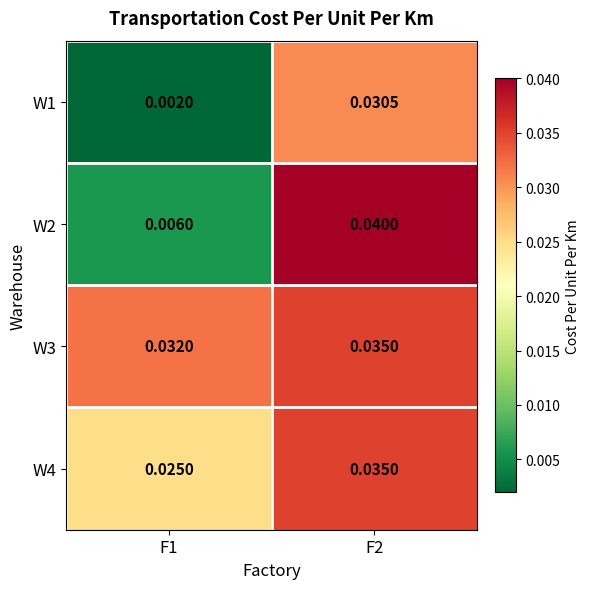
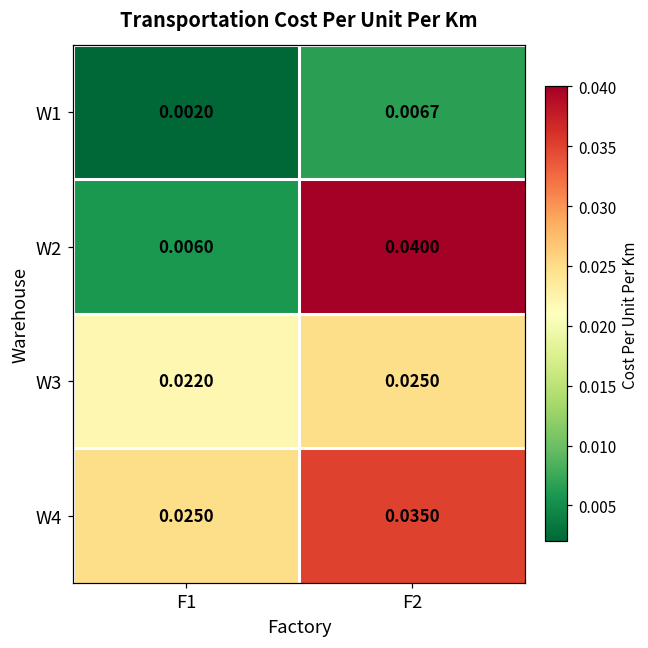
  {
    "W1": {
      "F1": 0.0020,
-     "F2": 0.0305
+     "F2": 0.0067
    },
    "W2": {
      "F1": 0.0060,
      "F2": 0.0400
    },
    "W3": {
-     "F1": 0.0320,
-     "F2": 0.0350
+     "F1": 0.0220,
+     "F2": 0.0250
    },
    "W4": {
      "F1": 0.0250,
      "F2": 0.0350
    }
  }
